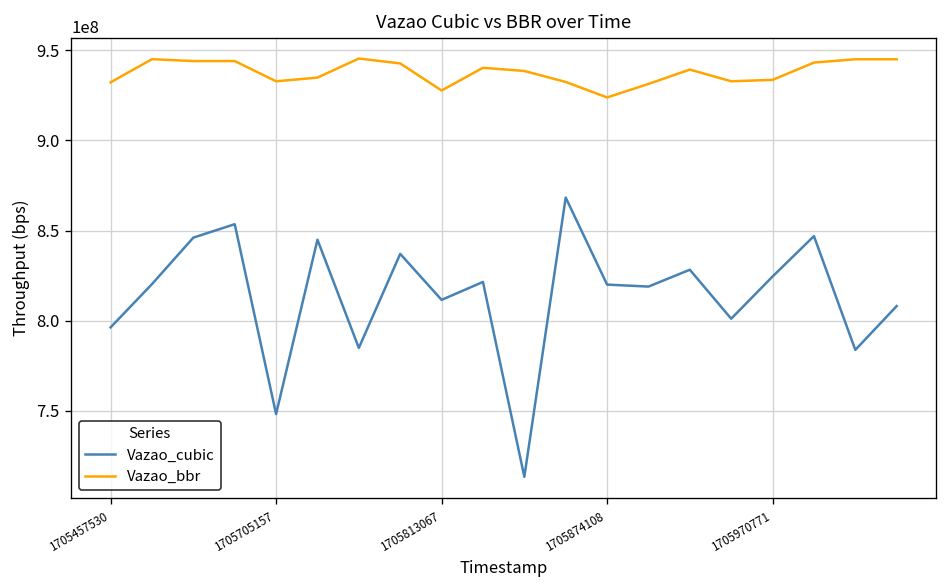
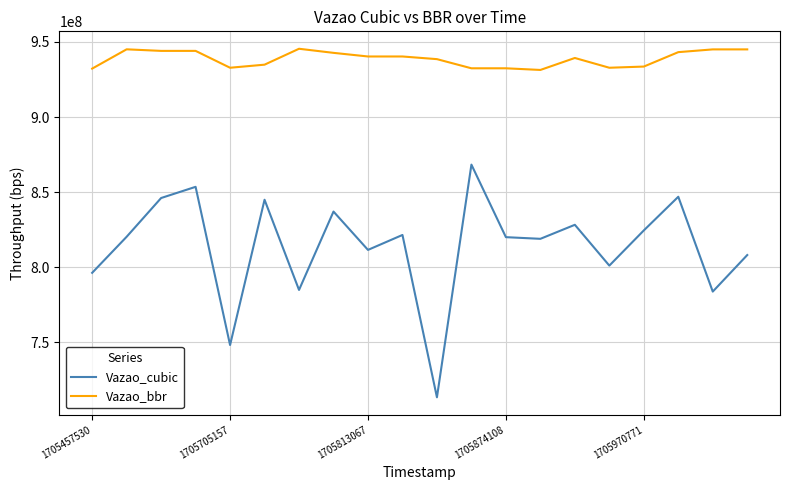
  {
    "Vazao_cubic": {
      "1705457530": 796000000,
      "1705705157": 748000000,
      "1705813067": 812000000,
      "1705874108": 820000000,
      "1705970771": 825000000
    },
    "Vazao_bbr": {
      "1705457530": 932000000,
      "1705705157": 933000000,
-     "1705813067": 928000000,
-     "1705874108": 924000000,
+     "1705813067": 940000000,
+     "1705874108": 932000000,
      "1705970771": 934000000
    }
  }
